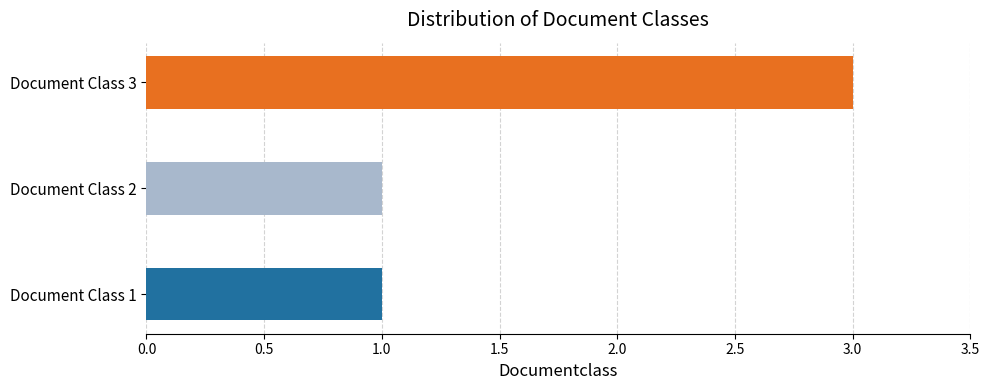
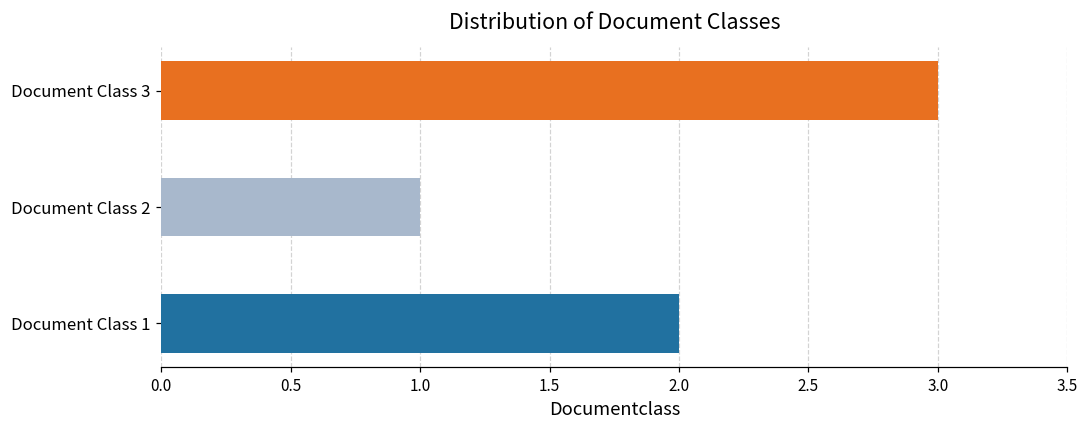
  {
    "Document Class 3": 3,
    "Document Class 2": 1,
-   "Document Class 1": 1
+   "Document Class 1": 2
  }
